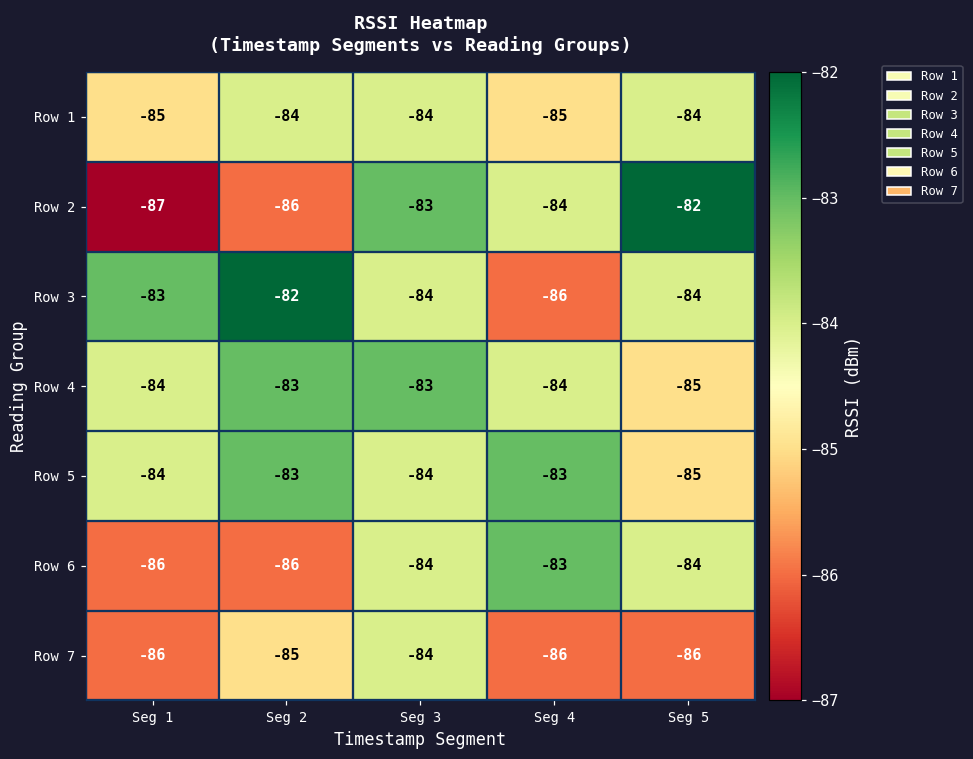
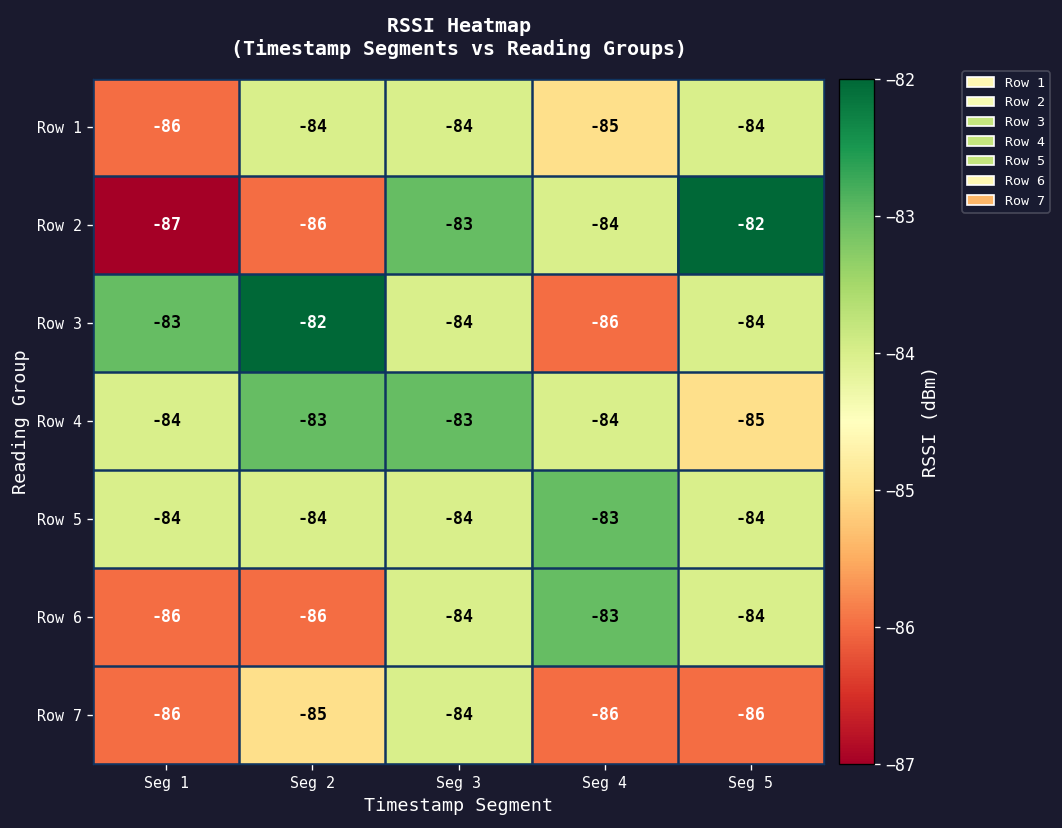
  {
    "Row 1": {
-     "Seg 1": -85,
+     "Seg 1": -86,
      "Seg 2": -84,
      "Seg 3": -84,
      "Seg 4": -85,
      "Seg 5": -84
    },
    "Row 2": {
      "Seg 1": -87,
      "Seg 2": -86,
      "Seg 3": -83,
      "Seg 4": -84,
      "Seg 5": -82
    },
    "Row 3": {
      "Seg 1": -83,
      "Seg 2": -82,
      "Seg 3": -84,
      "Seg 4": -86,
      "Seg 5": -84
    },
    "Row 4": {
      "Seg 1": -84,
      "Seg 2": -83,
      "Seg 3": -83,
      "Seg 4": -84,
      "Seg 5": -85
    },
    "Row 5": {
      "Seg 1": -84,
-     "Seg 2": -83,
+     "Seg 2": -84,
      "Seg 3": -84,
      "Seg 4": -83,
-     "Seg 5": -85
+     "Seg 5": -84
    },
    "Row 6": {
      "Seg 1": -86,
      "Seg 2": -86,
      "Seg 3": -84,
      "Seg 4": -83,
      "Seg 5": -84
    },
    "Row 7": {
      "Seg 1": -86,
      "Seg 2": -85,
      "Seg 3": -84,
      "Seg 4": -86,
      "Seg 5": -86
    }
  }
